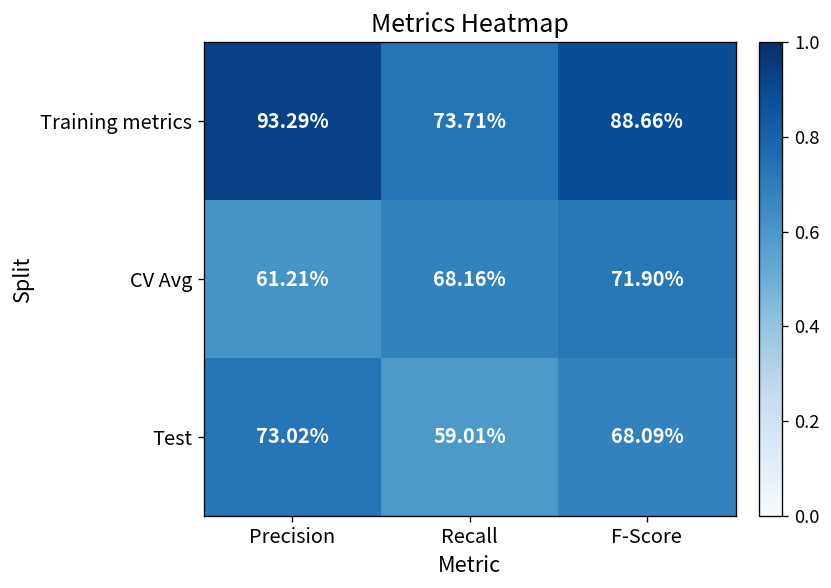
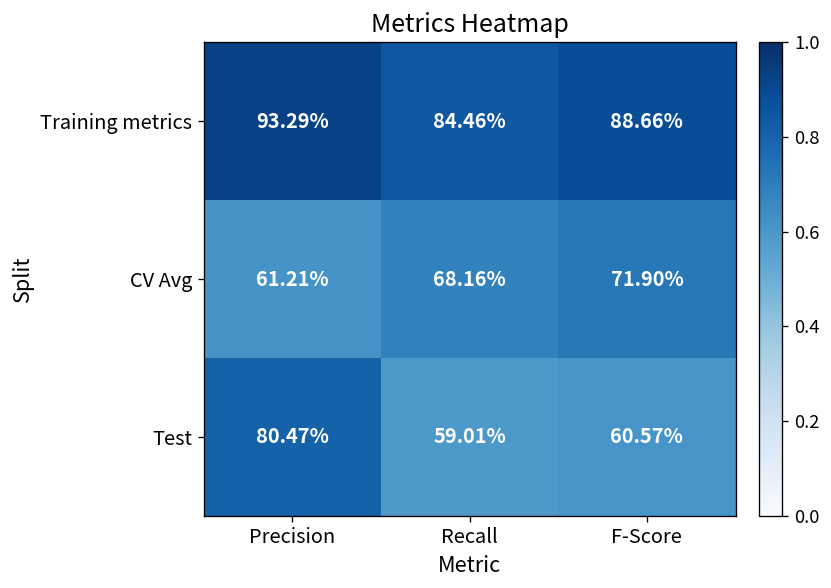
  {
    "Training metrics": {
      "Precision": "93.29%",
-     "Recall": "73.71%",
+     "Recall": "84.46%",
      "F-Score": "88.66%"
    },
    "CV Avg": {
      "Precision": "61.21%",
      "Recall": "68.16%",
      "F-Score": "71.90%"
    },
    "Test": {
-     "Precision": "73.02%",
+     "Precision": "80.47%",
      "Recall": "59.01%",
-     "F-Score": "68.09%"
+     "F-Score": "60.57%"
    }
  }
